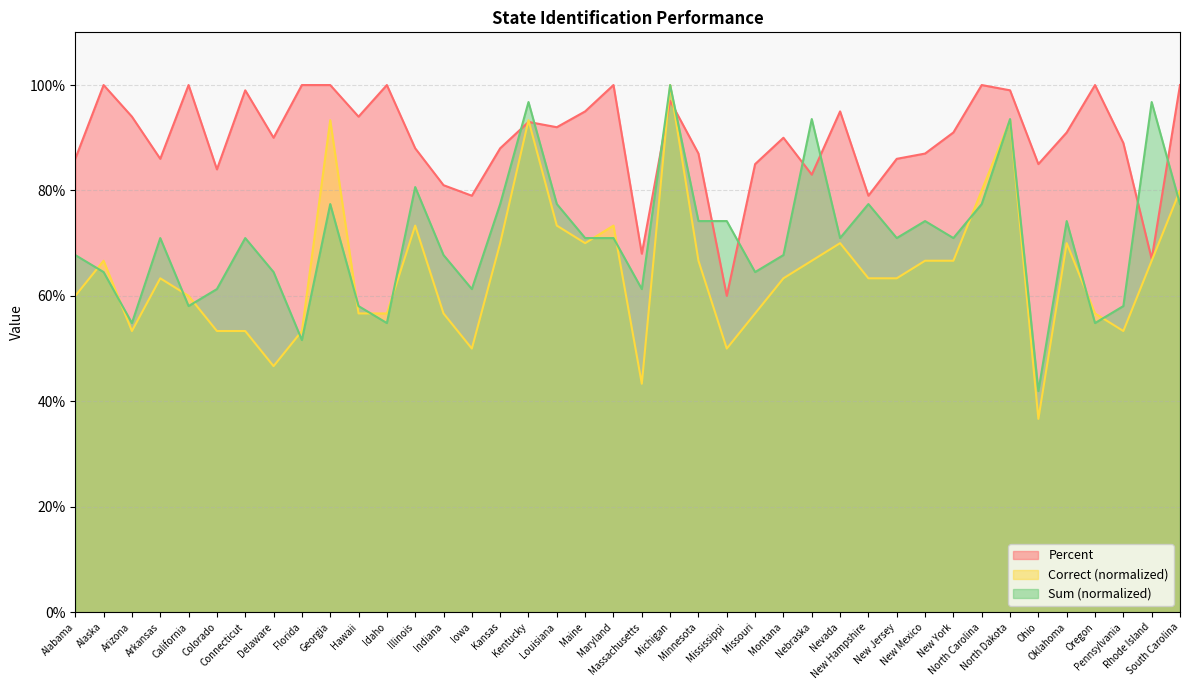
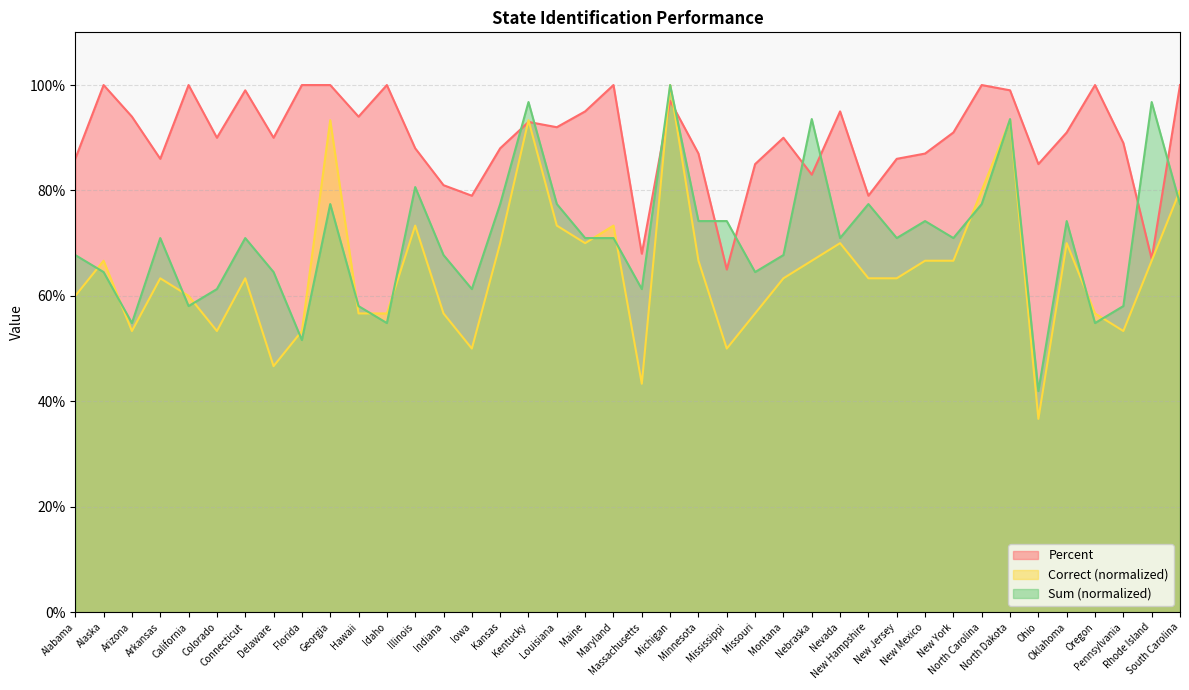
  {
    "Percent": {
      "Alabama": "86%",
      "Alaska": "100%",
      "Arizona": "94%",
      "Arkansas": "86%",
      "California": "100%",
-     "Colorado": "84%",
+     "Colorado": "90%",
      "Connecticut": "99%",
      "Delaware": "90%",
      "Florida": "100%",
      "Georgia": "100%",
      "Hawaii": "94%",
      "Idaho": "100%",
      "Illinois": "88%",
      "Indiana": "81%",
      "Iowa": "79%",
      "Kansas": "88%",
      "Louisiana": "92%",
      "Maine": "95%",
      "Maryland": "100%",
      "Massachusetts": "68%",
      "Michigan": "97%",
      "Minnesota": "87%",
-     "Mississippi": "60%",
+     "Mississippi": "65%",
      "Missouri": "85%",
      "Montana": "90%",
      "Nebraska": "83%",
      "Nevada": "95%",
      "New Hampshire": "79%",
      "New Jersey": "86%",
      "New Mexico": "87%",
      "New York": "91%",
      "North Carolina": "100%",
      "North Dakota": "99%",
      "Ohio": "85%",
      "Oklahoma": "91%",
      "Oregon": "100%",
      "Pennsylvania": "89%",
      "South Carolina": "100%"
    },
    "Correct (normalized)": {
      "Alabama": "60%",
      "Alaska": "67%",
      "Arizona": "53%",
      "Arkansas": "63%",
      "California": "60%",
      "Colorado": "53%",
-     "Connecticut": "53%",
+     "Connecticut": "63%",
      "Delaware": "47%",
      "Florida": "53%",
      "Georgia": "93%",
      "Hawaii": "57%",
      "Idaho": "57%",
      "Illinois": "73%",
      "Indiana": "57%",
      "Iowa": "50%",
      "Kansas": "70%",
      "Louisiana": "73%",
      "Maine": "70%",
      "Maryland": "73%",
      "Massachusetts": "43%",
      "Minnesota": "67%",
      "Mississippi": "50%",
      "Missouri": "57%",
      "Montana": "63%",
      "Nebraska": "67%",
      "Nevada": "70%",
      "New Hampshire": "63%",
      "New Jersey": "63%",
      "New Mexico": "67%",
      "New York": "67%",
      "North Carolina": "80%",
      "Ohio": "37%",
      "Oklahoma": "70%",
      "Oregon": "57%",
      "Pennsylvania": "53%",
      "South Carolina": "80%"
    },
    "Sum (normalized)": {
      "Alabama": "68%",
      "Alaska": "65%",
      "Arizona": "55%",
      "Arkansas": "71%",
      "California": "58%",
      "Colorado": "61%",
      "Connecticut": "71%",
      "Delaware": "65%",
      "Florida": "52%",
      "Georgia": "77%",
      "Hawaii": "58%",
      "Idaho": "55%",
      "Illinois": "81%",
      "Indiana": "68%",
      "Iowa": "61%",
      "Kansas": "77%",
      "Kentucky": "97%",
      "Louisiana": "77%",
      "Maine": "71%",
      "Maryland": "71%",
      "Massachusetts": "61%",
      "Minnesota": "74%",
      "Mississippi": "74%",
      "Missouri": "65%",
      "Montana": "68%",
      "Nebraska": "94%",
      "Nevada": "71%",
      "New Hampshire": "77%",
      "New Jersey": "71%",
      "New Mexico": "74%",
      "New York": "71%",
      "North Carolina": "77%",
      "Ohio": "42%",
      "Oklahoma": "74%",
      "Oregon": "55%",
      "Pennsylvania": "58%",
      "Rhode Island": "97%",
      "South Carolina": "77%"
    }
  }
